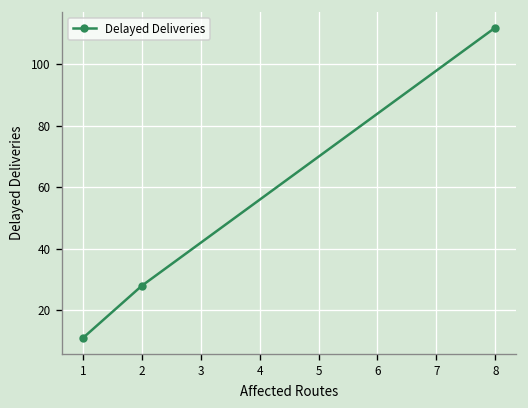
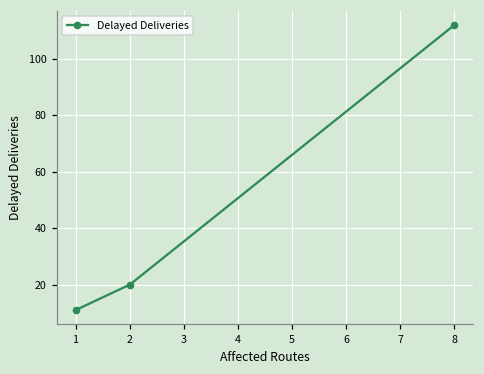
  {
    "1": 11,
-   "2": 28,
+   "2": 20,
    "8": 112
  }
